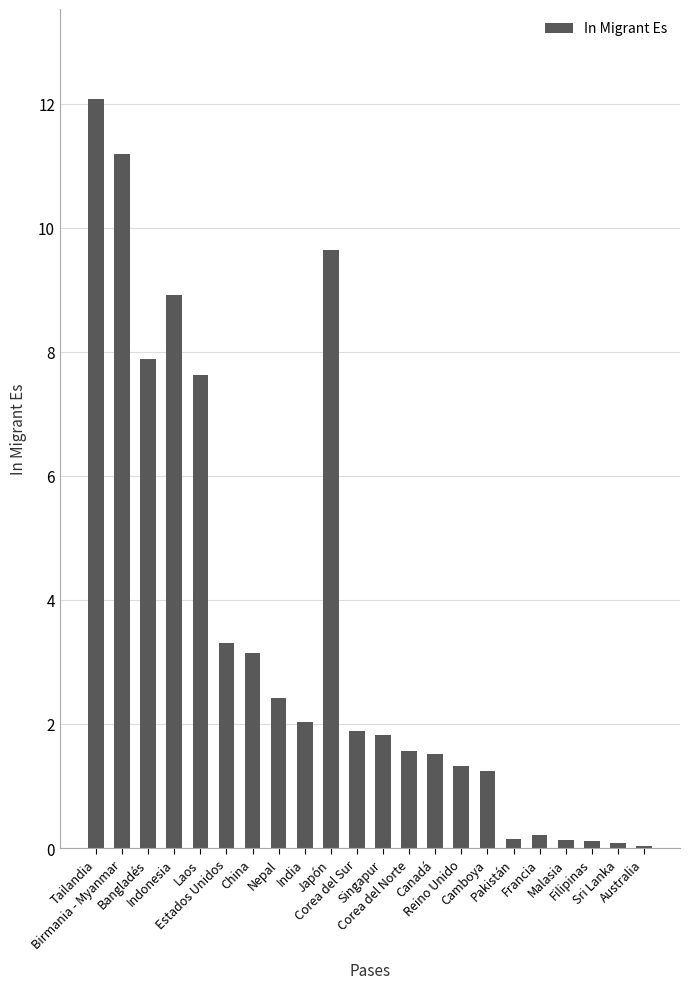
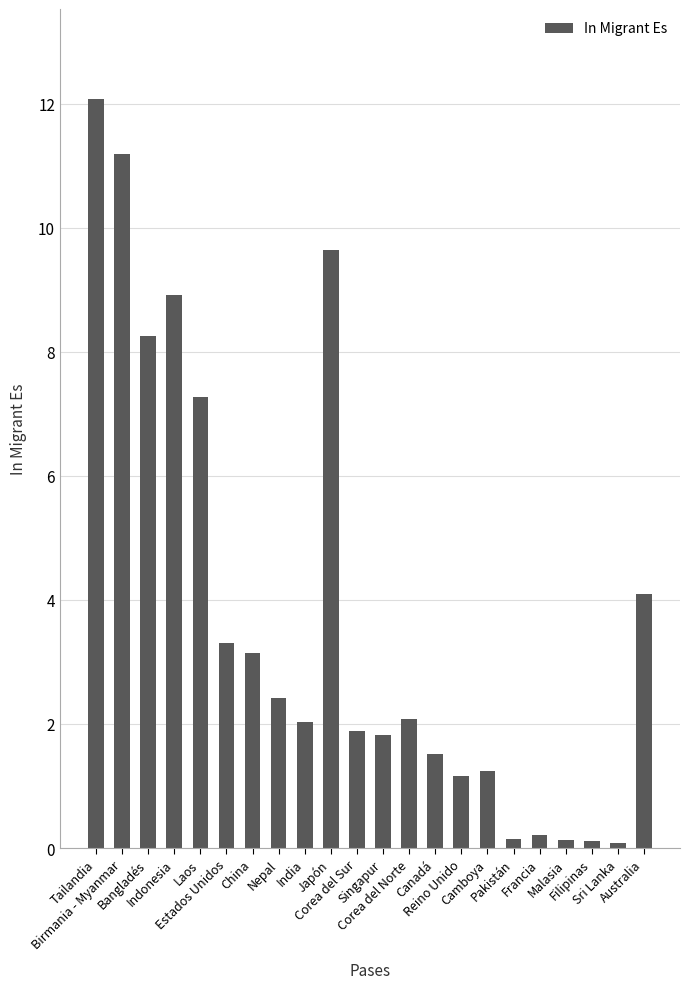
  {
    "Tailandia": 12.1,
    "Birmania - Myanmar": 11.2,
-   "Bangladés": 7.9,
+   "Bangladés": 8.3,
    "Indonesia": 8.9,
-   "Laos": 7.6,
+   "Laos": 7.3,
    "Estados Unidos": 3.3,
    "China": 3.1,
    "Nepal": 2.4,
    "India": 2.0,
    "Japón": 9.6,
    "Corea del Sur": 1.9,
    "Singapur": 1.8,
-   "Corea del Norte": 1.6,
+   "Corea del Norte": 2.1,
    "Canadá": 1.5,
-   "Reino Unido": 1.3,
+   "Reino Unido": 1.2,
    "Camboya": 1.2,
    "Pakistán": 0.1,
    "Francia": 0.2,
    "Malasia": 0.1,
    "Filipinas": 0.1,
    "Sri Lanka": 0.1,
-   "Australia": 0.0
+   "Australia": 4.1
  }
